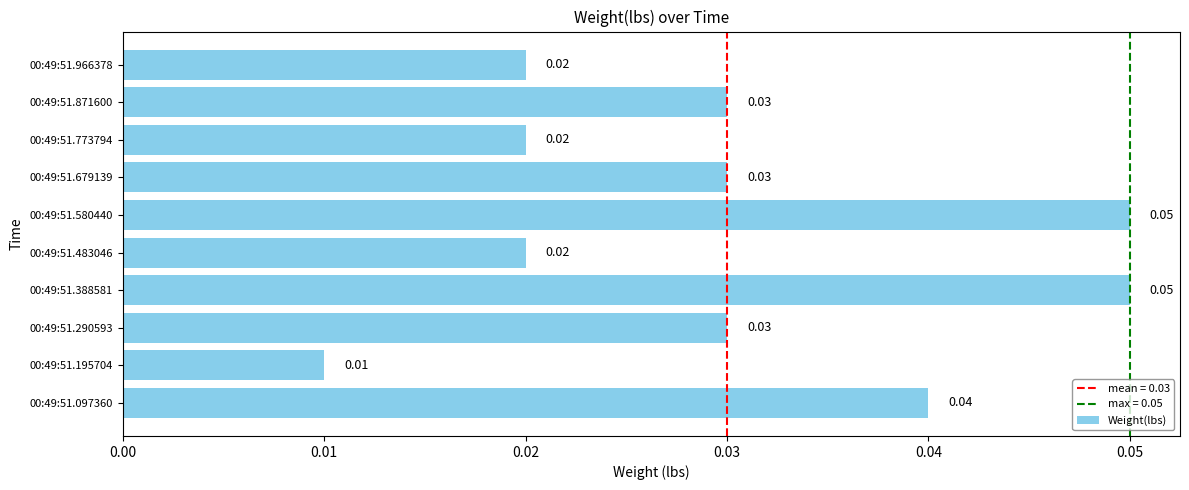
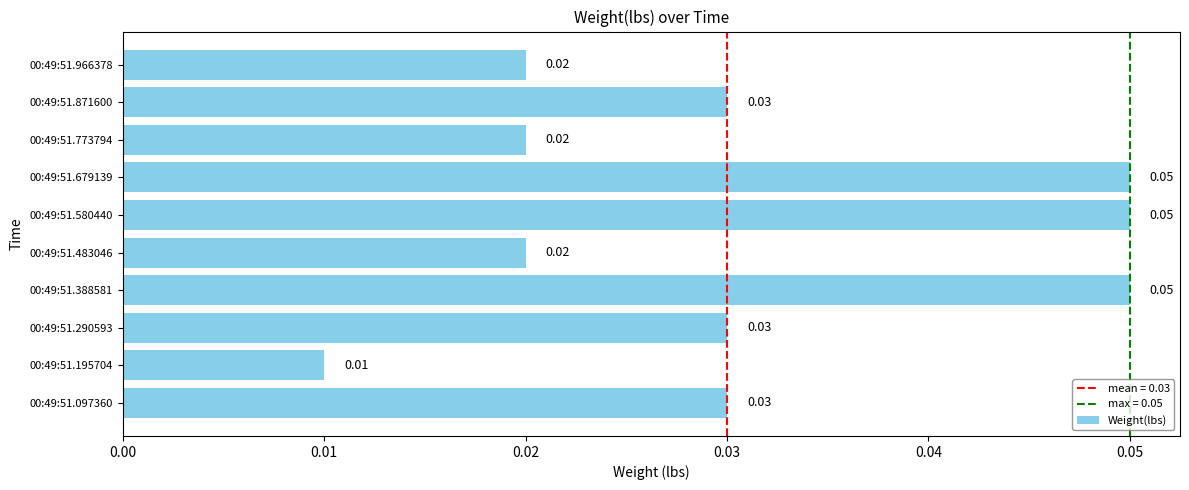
  {
    "00:49:51.966378": 0.02,
    "00:49:51.871600": 0.03,
    "00:49:51.773794": 0.02,
-   "00:49:51.679139": 0.03,
+   "00:49:51.679139": 0.05,
    "00:49:51.580440": 0.05,
    "00:49:51.483046": 0.02,
    "00:49:51.388581": 0.05,
    "00:49:51.290593": 0.03,
    "00:49:51.195704": 0.01,
-   "00:49:51.097360": 0.04
+   "00:49:51.097360": 0.03
  }
